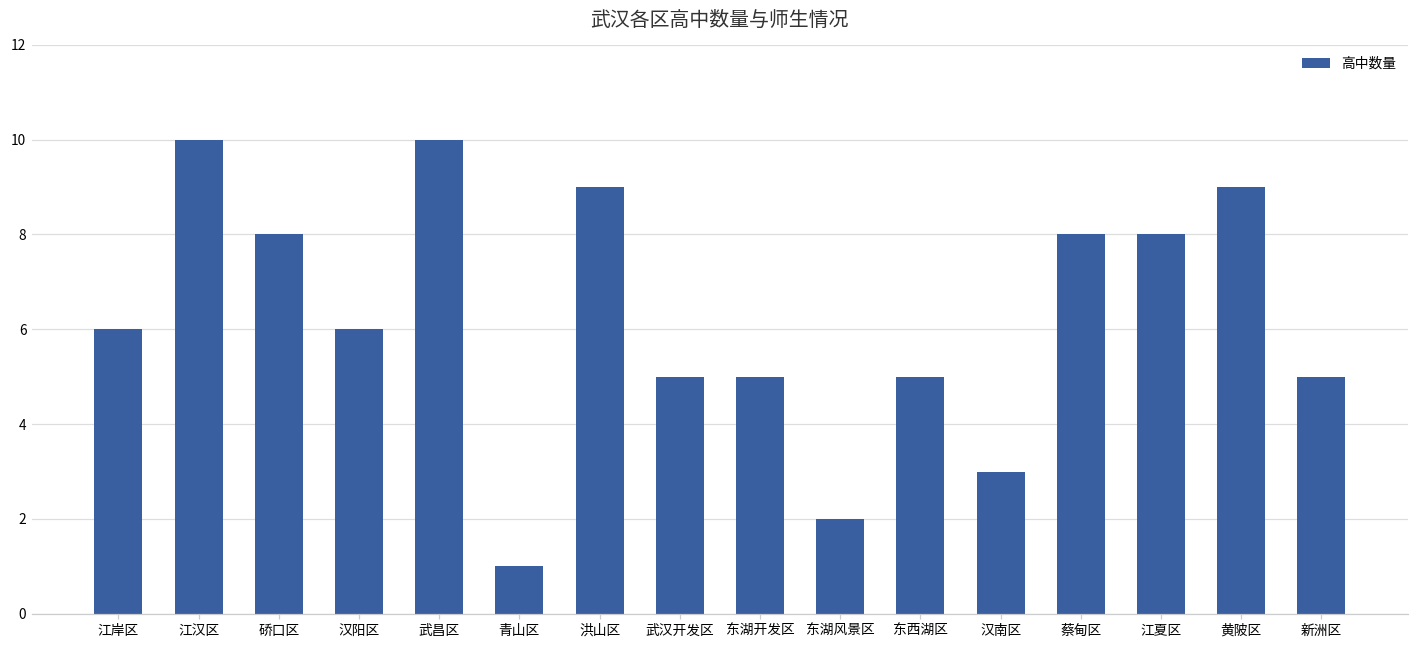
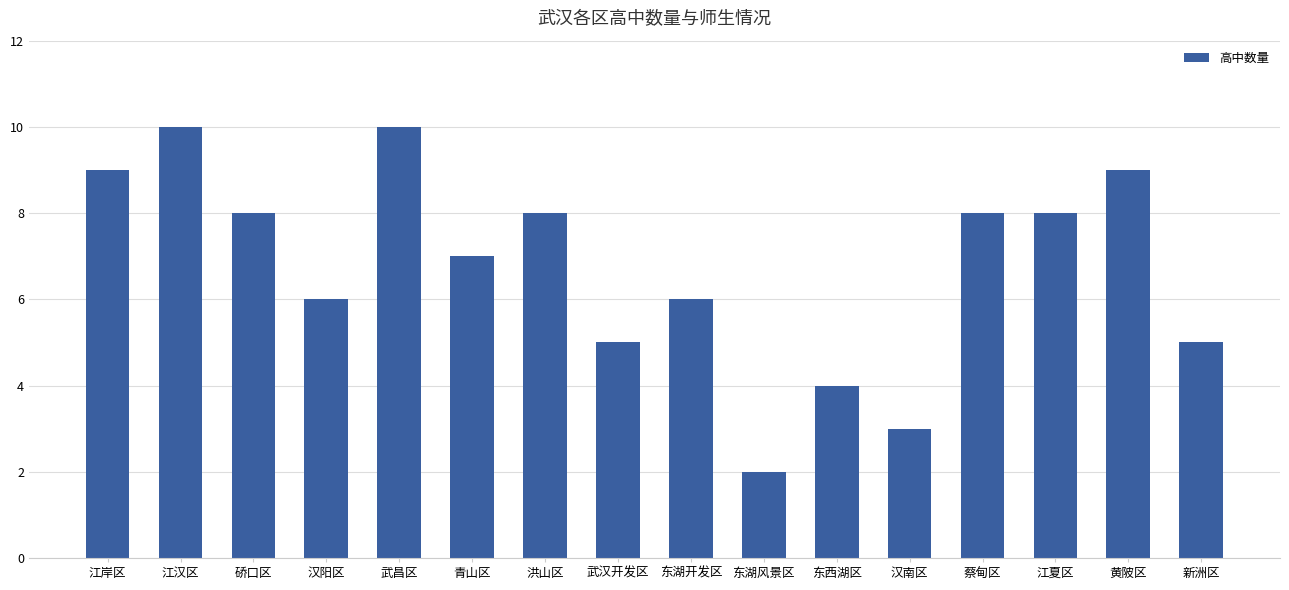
  {
-   "江岸区": 6,
+   "江岸区": 9,
    "江汉区": 10,
    "硚口区": 8,
    "汉阳区": 6,
    "武昌区": 10,
-   "青山区": 1,
-   "洪山区": 9,
+   "青山区": 7,
+   "洪山区": 8,
    "武汉开发区": 5,
-   "东湖开发区": 5,
+   "东湖开发区": 6,
    "东湖风景区": 2,
-   "东西湖区": 5,
+   "东西湖区": 4,
    "汉南区": 3,
    "蔡甸区": 8,
    "江夏区": 8,
    "黄陂区": 9,
    "新洲区": 5
  }
